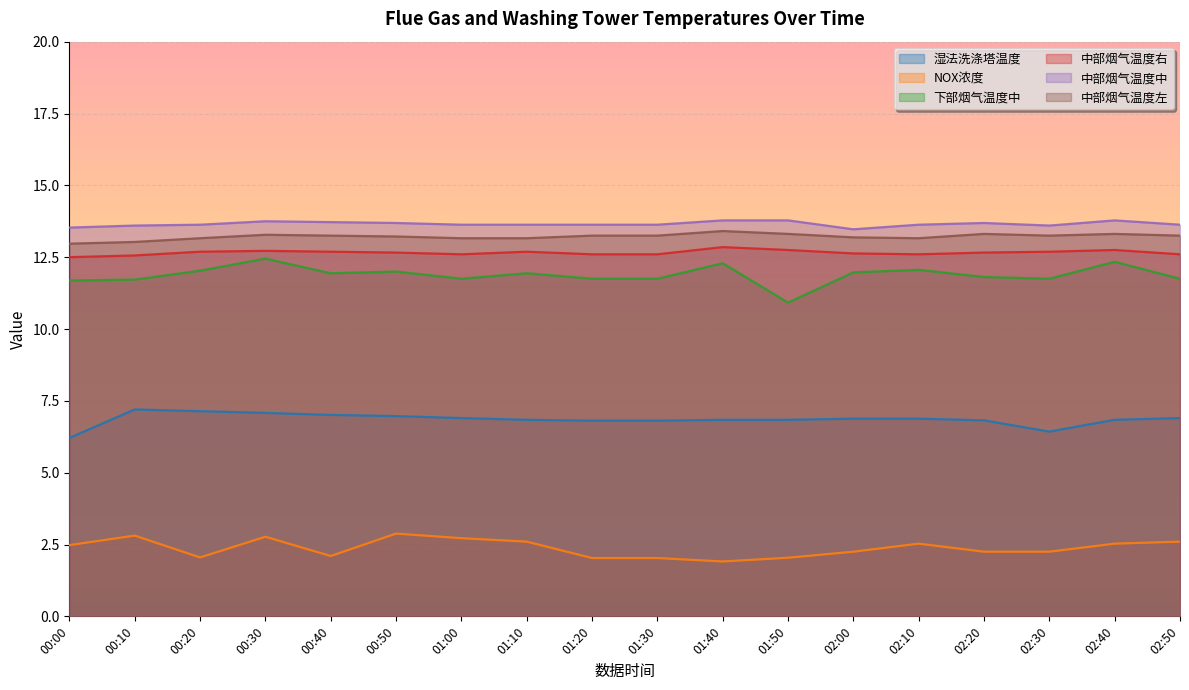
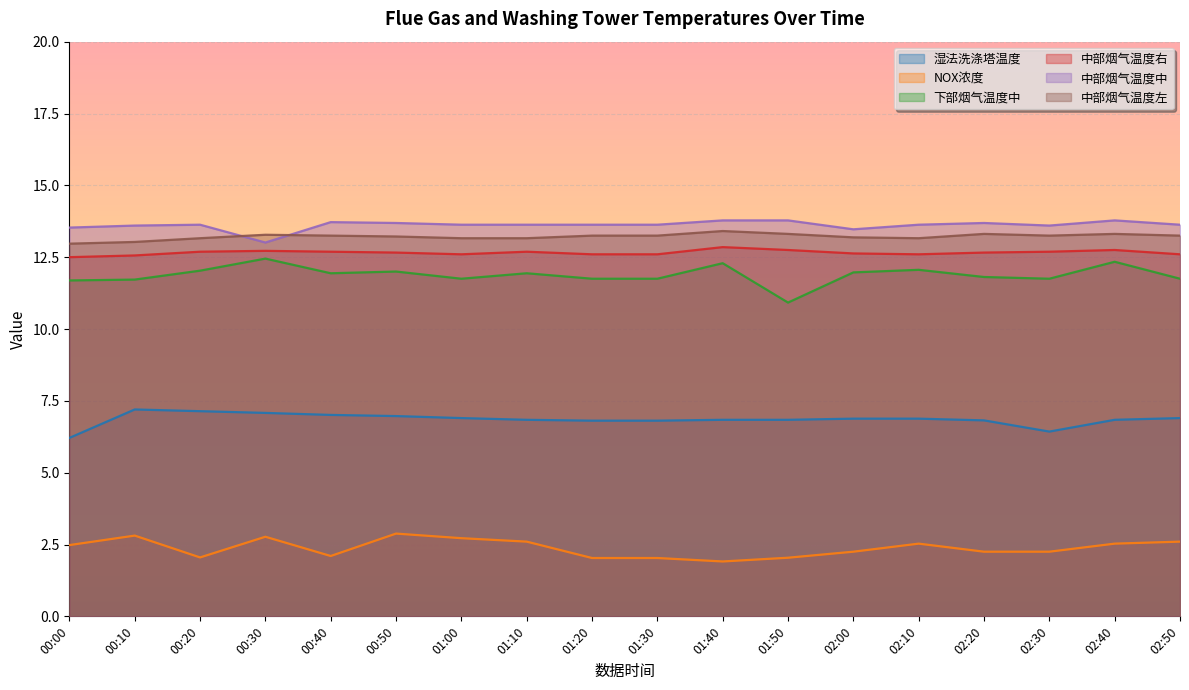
  {
    "湿法洗涤塔温度": {
      "00:00": 6.2,
      "00:10": 7.2,
      "00:20": 7.1,
      "00:30": 7.1,
      "00:40": 7.0,
      "00:50": 7.0,
      "01:00": 6.9,
      "01:10": 6.8,
      "01:20": 6.8,
      "01:30": 6.8,
      "01:40": 6.8,
      "01:50": 6.8,
      "02:00": 6.9,
      "02:10": 6.9,
      "02:20": 6.8,
      "02:30": 6.4,
      "02:40": 6.8,
      "02:50": 6.9
    },
    "下部烟气温度中": {
      "00:00": 11.7,
      "00:10": 11.7,
      "00:20": 12.0,
      "00:30": 12.5,
      "00:40": 11.9,
      "00:50": 12.0,
      "01:00": 11.8,
      "01:10": 11.9,
      "01:20": 11.8,
      "01:30": 11.8,
      "01:40": 12.3,
      "01:50": 10.9,
      "02:00": 12.0,
      "02:10": 12.1,
      "02:20": 11.8,
      "02:30": 11.8,
      "02:40": 12.3,
      "02:50": 11.8
    },
    "中部烟气温度中": {
      "00:00": 13.5,
      "00:10": 13.6,
      "00:20": 13.6,
-     "00:30": 13.8,
+     "00:30": 13.0,
      "00:40": 13.7,
      "00:50": 13.7,
      "01:00": 13.6,
      "01:10": 13.6,
      "01:20": 13.6,
      "01:30": 13.6,
      "01:40": 13.8,
      "01:50": 13.8,
      "02:00": 13.5,
      "02:10": 13.6,
      "02:20": 13.7,
      "02:30": 13.6,
      "02:40": 13.8,
      "02:50": 13.6
    }
  }
